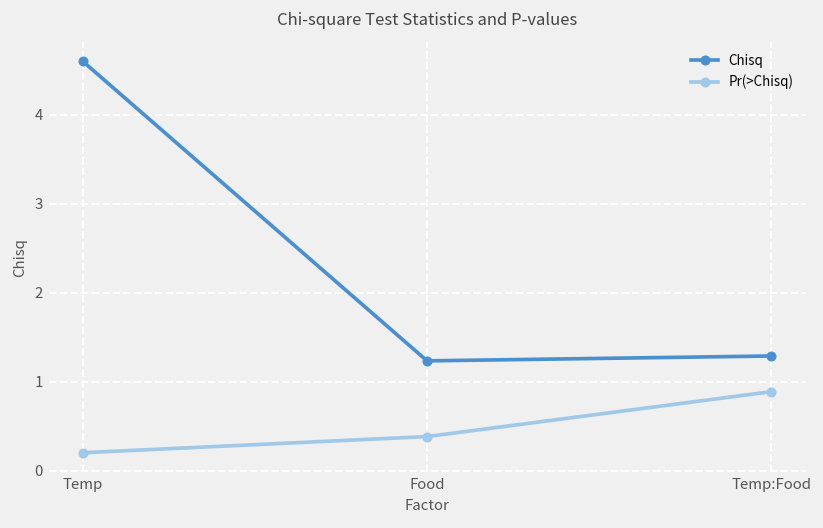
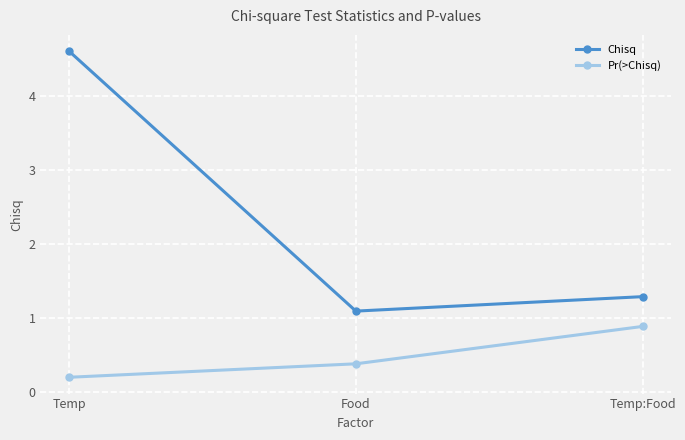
  {
    "Chisq": {
      "Temp": 4.6,
-     "Food": 1.2,
+     "Food": 1.1,
      "Temp:Food": 1.3
    },
    "Pr(>Chisq)": {
      "Temp": 0.2,
      "Food": 0.4,
      "Temp:Food": 0.9
    }
  }
